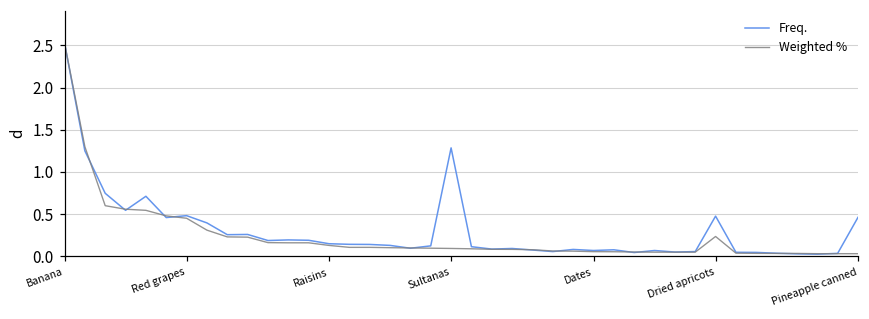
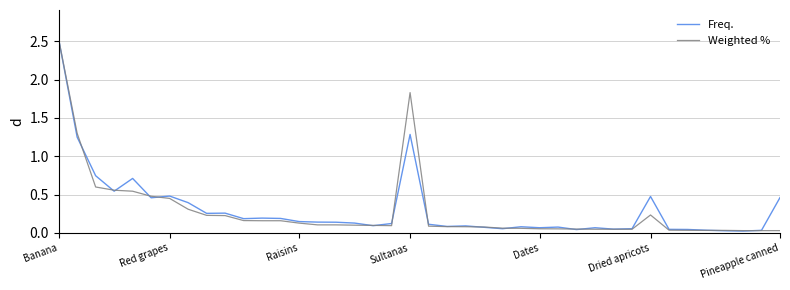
  {
    "Freq.": {
      "Sultanas": 1.3,
      "Dried apricots": 0.5,
      "Pineapple canned": 0.5
    },
    "Weighted %": {
-     "Sultanas": 0.1,
+     "Sultanas": 1.8,
      "Dried apricots": 0.2,
      "Pineapple canned": 0.0
    }
  }
